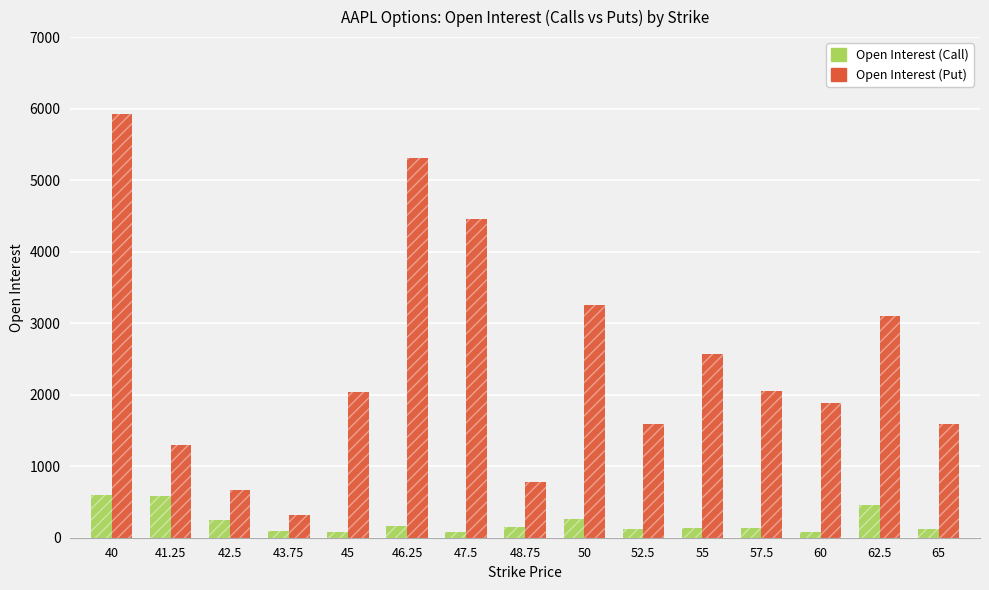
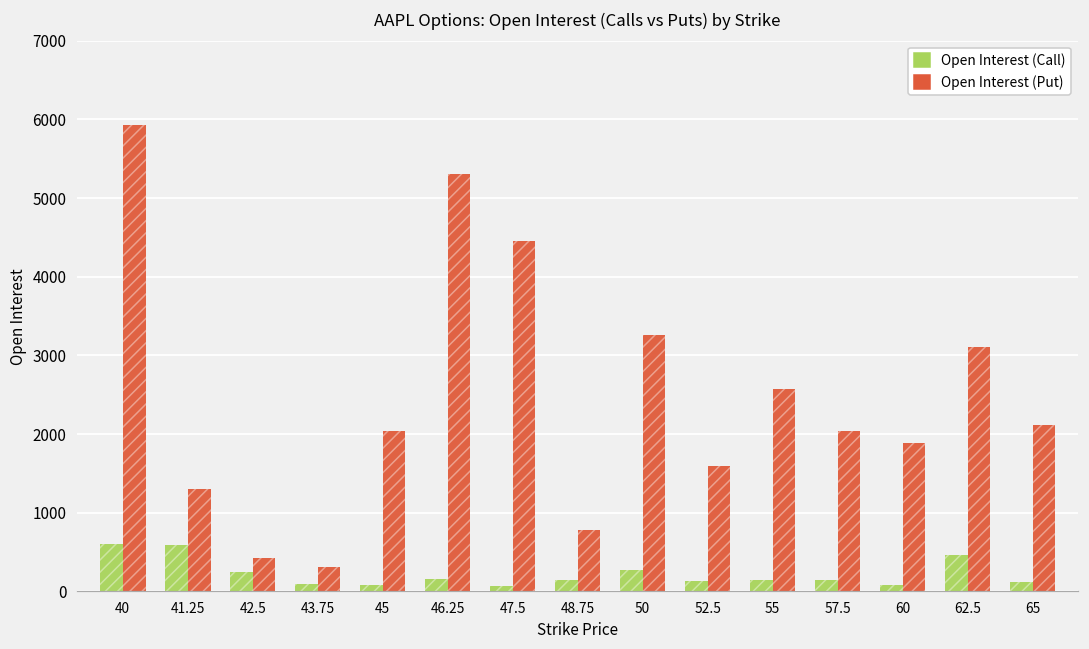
  {
    "Open Interest (Call)": {
      "40": 600,
      "41.25": 600,
      "42.5": 200,
      "43.75": 100,
      "45": 100,
      "46.25": 200,
      "47.5": 100,
      "48.75": 100,
      "50": 300,
      "52.5": 100,
      "55": 100,
      "57.5": 100,
      "60": 100,
      "62.5": 500,
      "65": 100
    },
    "Open Interest (Put)": {
      "40": 5900,
      "41.25": 1300,
-     "42.5": 700,
+     "42.5": 400,
      "43.75": 300,
      "45": 2000,
      "46.25": 5300,
      "47.5": 4500,
      "48.75": 800,
      "50": 3300,
      "52.5": 1600,
      "55": 2600,
      "57.5": 2000,
      "60": 1900,
      "62.5": 3100,
-     "65": 1600
+     "65": 2100
    }
  }
